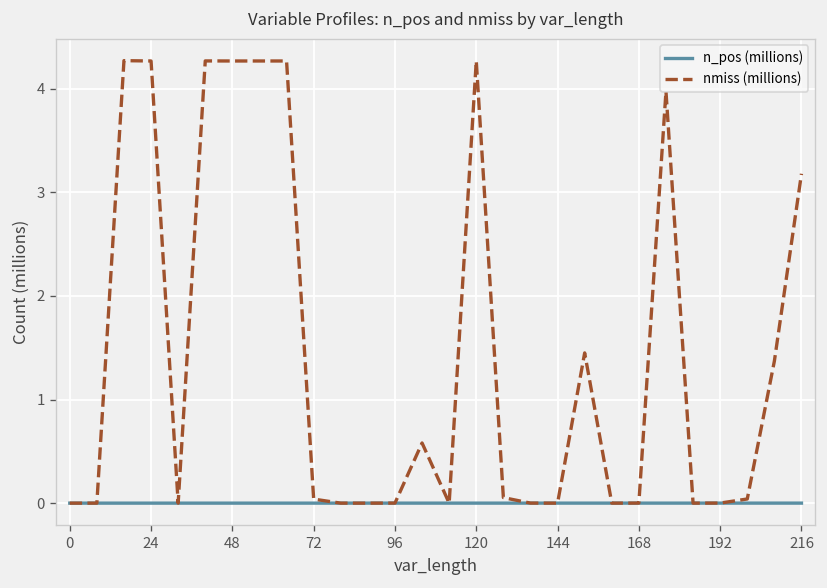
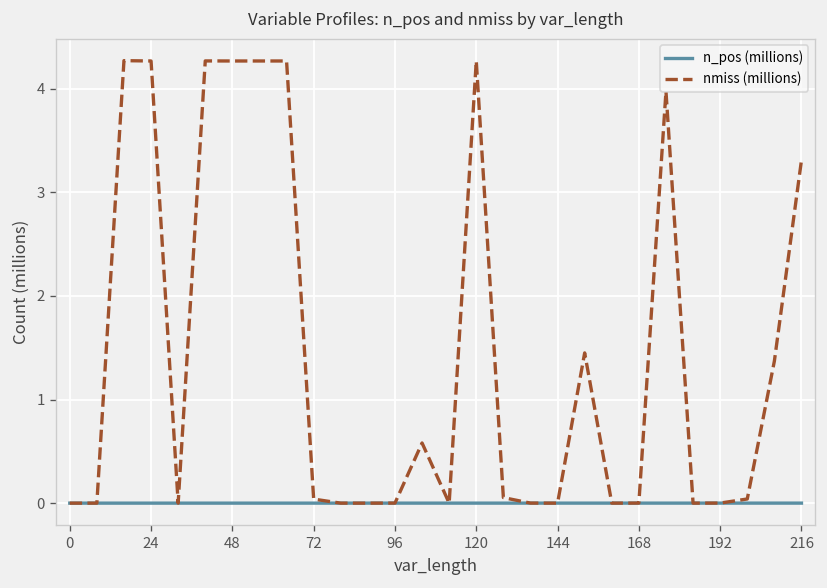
  {
    "n_pos (millions)": {
      "24": 0.0,
      "48": 0.0,
      "72": 0.0,
      "120": 0.0,
      "216": 0.0
    },
    "nmiss (millions)": {
      "24": 4.3,
      "48": 4.3,
      "72": 0.0,
      "120": 4.3,
-     "216": 3.2
+     "216": 3.3
    }
  }
